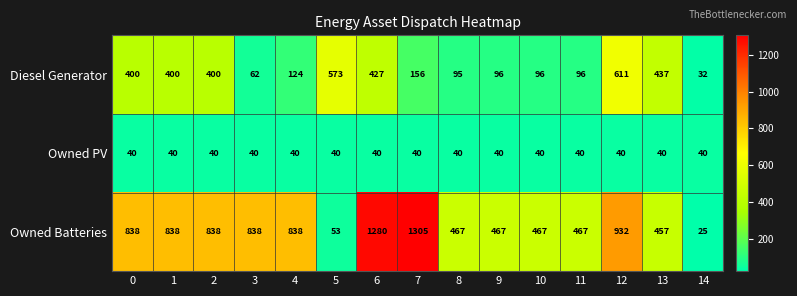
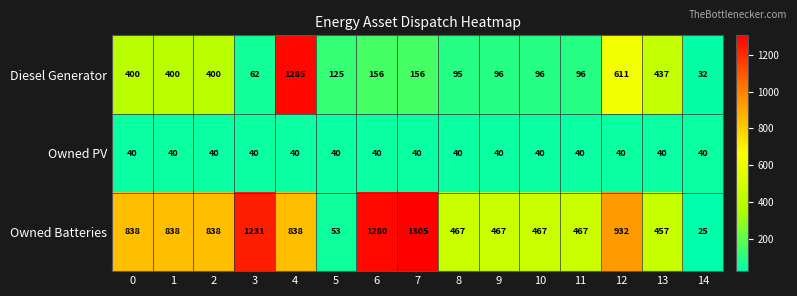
  {
    "Diesel Generator": {
      "0": 400,
      "1": 400,
      "2": 400,
      "3": 62,
-     "4": 124,
-     "5": 573,
-     "6": 427,
+     "4": 1285,
+     "5": 125,
+     "6": 156,
      "7": 156,
      "8": 95,
      "9": 96,
      "10": 96,
      "11": 96,
      "12": 611,
      "13": 437,
      "14": 32
    },
    "Owned PV": {
      "0": 40,
      "1": 40,
      "2": 40,
      "3": 40,
      "4": 40,
      "5": 40,
      "6": 40,
      "7": 40,
      "8": 40,
      "9": 40,
      "10": 40,
      "11": 40,
      "12": 40,
      "13": 40,
      "14": 40
    },
    "Owned Batteries": {
      "0": 838,
      "1": 838,
      "2": 838,
-     "3": 838,
+     "3": 1231,
      "4": 838,
      "5": 53,
      "6": 1280,
      "7": 1305,
      "8": 467,
      "9": 467,
      "10": 467,
      "11": 467,
      "12": 932,
      "13": 457,
      "14": 25
    }
  }
